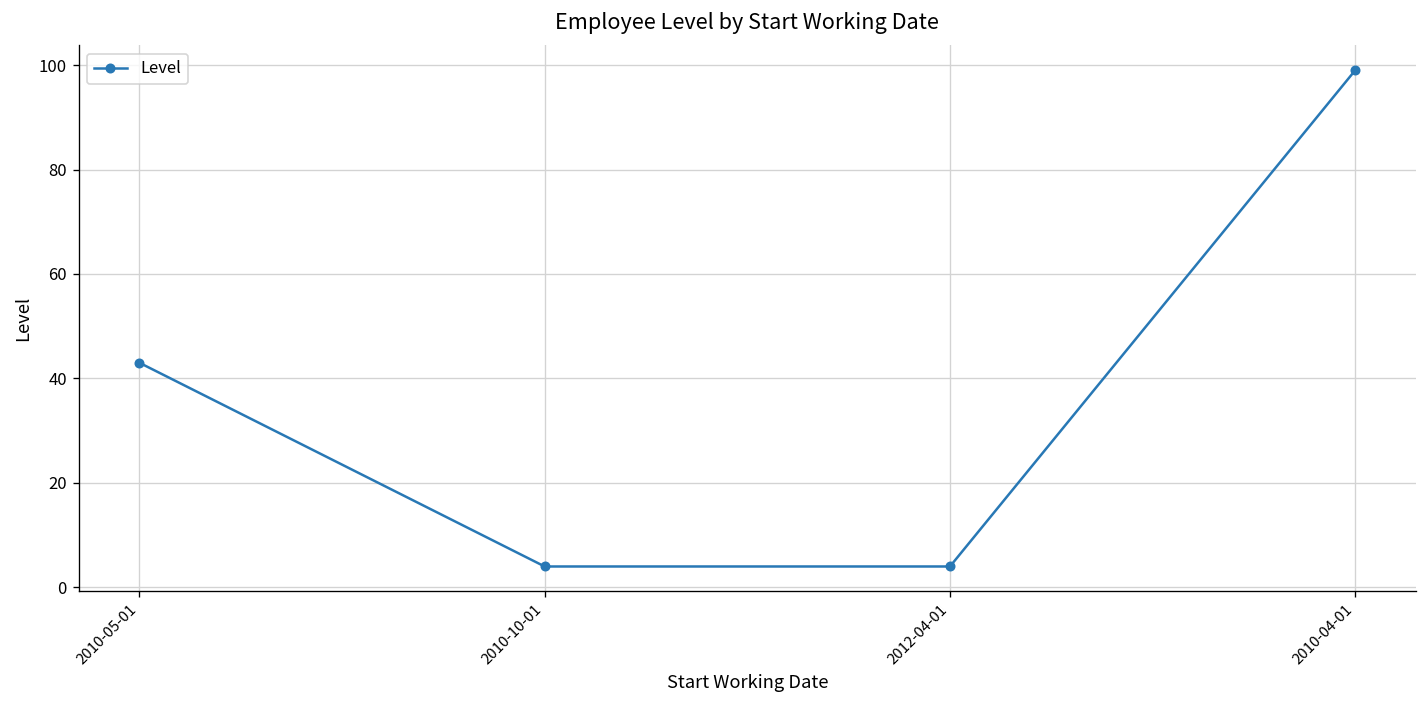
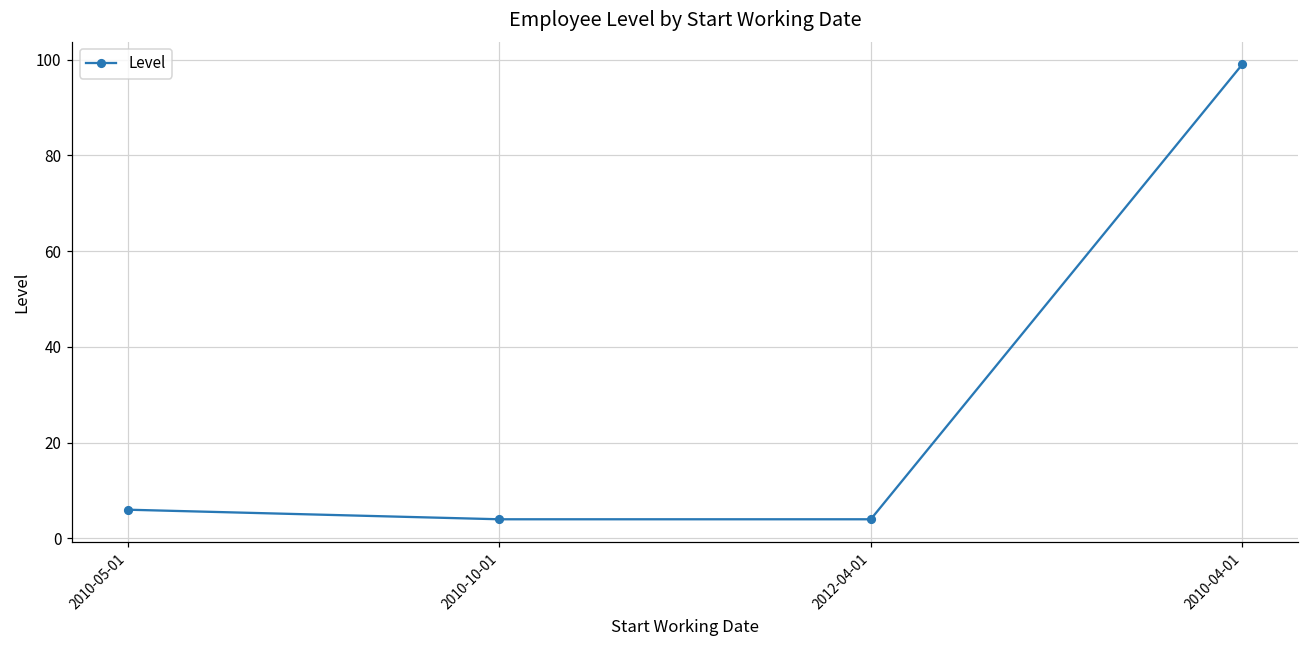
  {
-   "2010-05-01": 43,
+   "2010-05-01": 6,
    "2010-10-01": 4,
    "2012-04-01": 4,
    "2010-04-01": 99
  }
